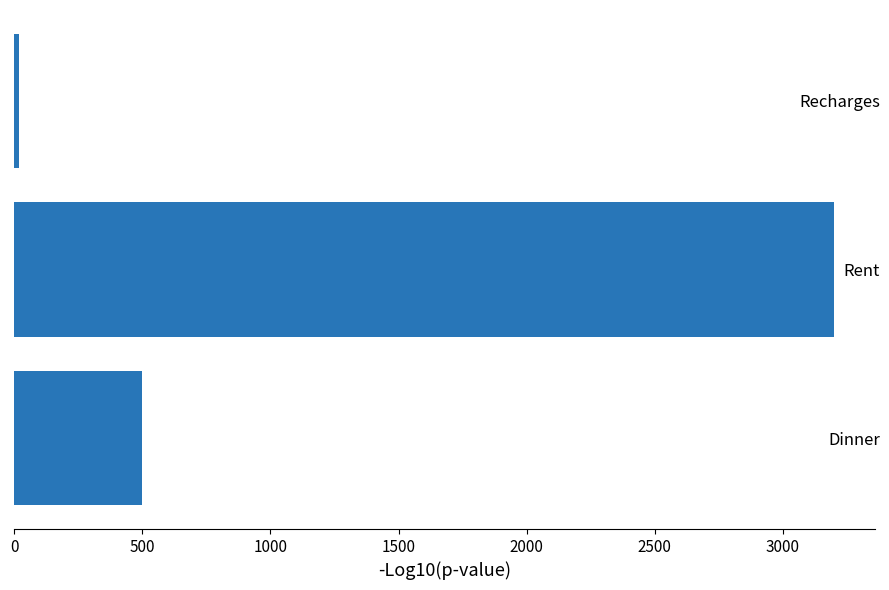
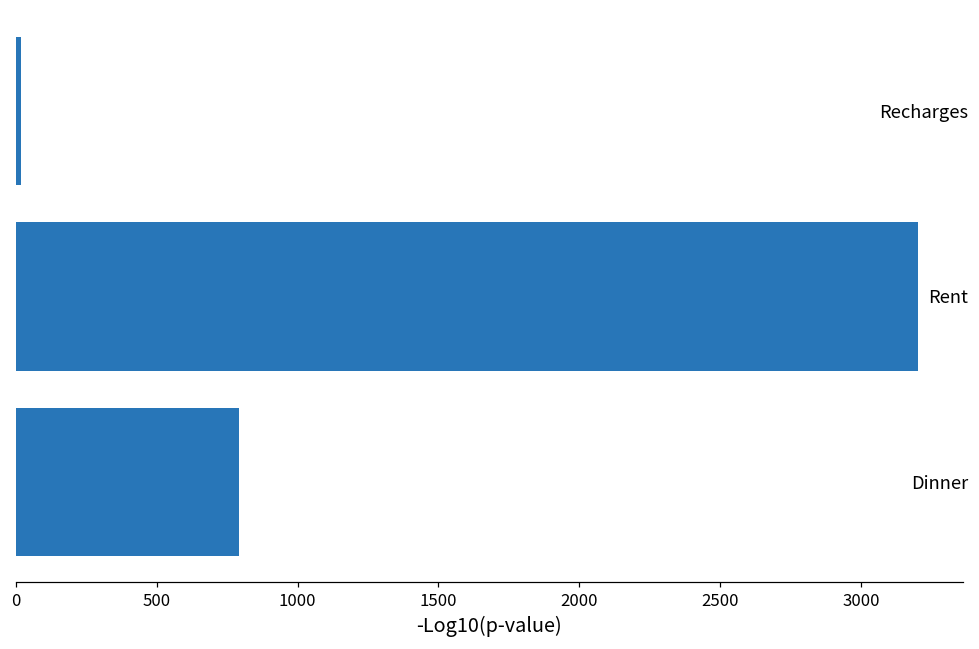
  {
    "Recharges": 20,
    "Rent": 3200,
-   "Dinner": 500
+   "Dinner": 790
  }
